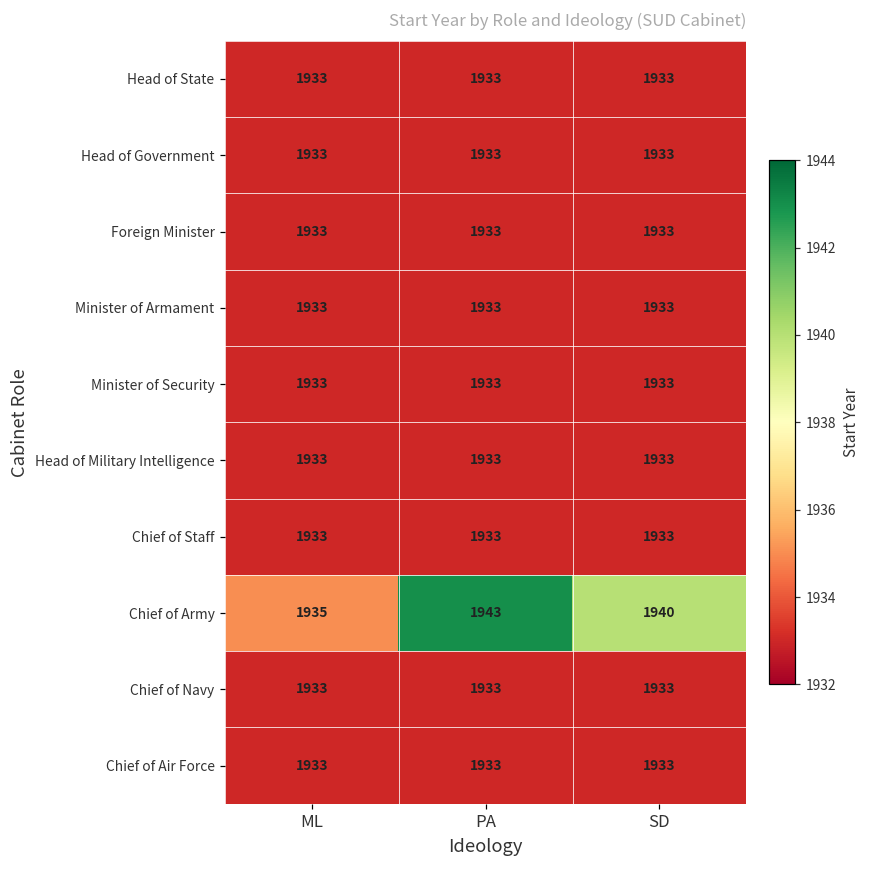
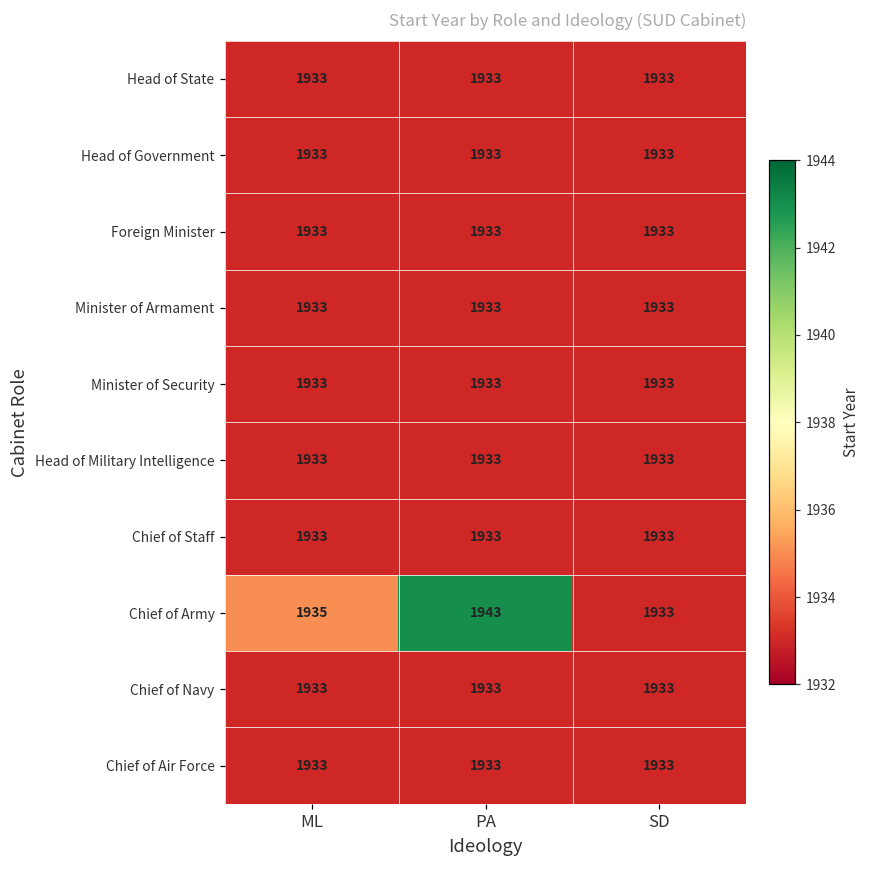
  {
    "Head of State": {
      "ML": 1933,
      "PA": 1933,
      "SD": 1933
    },
    "Head of Government": {
      "ML": 1933,
      "PA": 1933,
      "SD": 1933
    },
    "Foreign Minister": {
      "ML": 1933,
      "PA": 1933,
      "SD": 1933
    },
    "Minister of Armament": {
      "ML": 1933,
      "PA": 1933,
      "SD": 1933
    },
    "Minister of Security": {
      "ML": 1933,
      "PA": 1933,
      "SD": 1933
    },
    "Head of Military Intelligence": {
      "ML": 1933,
      "PA": 1933,
      "SD": 1933
    },
    "Chief of Staff": {
      "ML": 1933,
      "PA": 1933,
      "SD": 1933
    },
    "Chief of Army": {
      "ML": 1935,
      "PA": 1943,
-     "SD": 1940
+     "SD": 1933
    },
    "Chief of Navy": {
      "ML": 1933,
      "PA": 1933,
      "SD": 1933
    },
    "Chief of Air Force": {
      "ML": 1933,
      "PA": 1933,
      "SD": 1933
    }
  }
